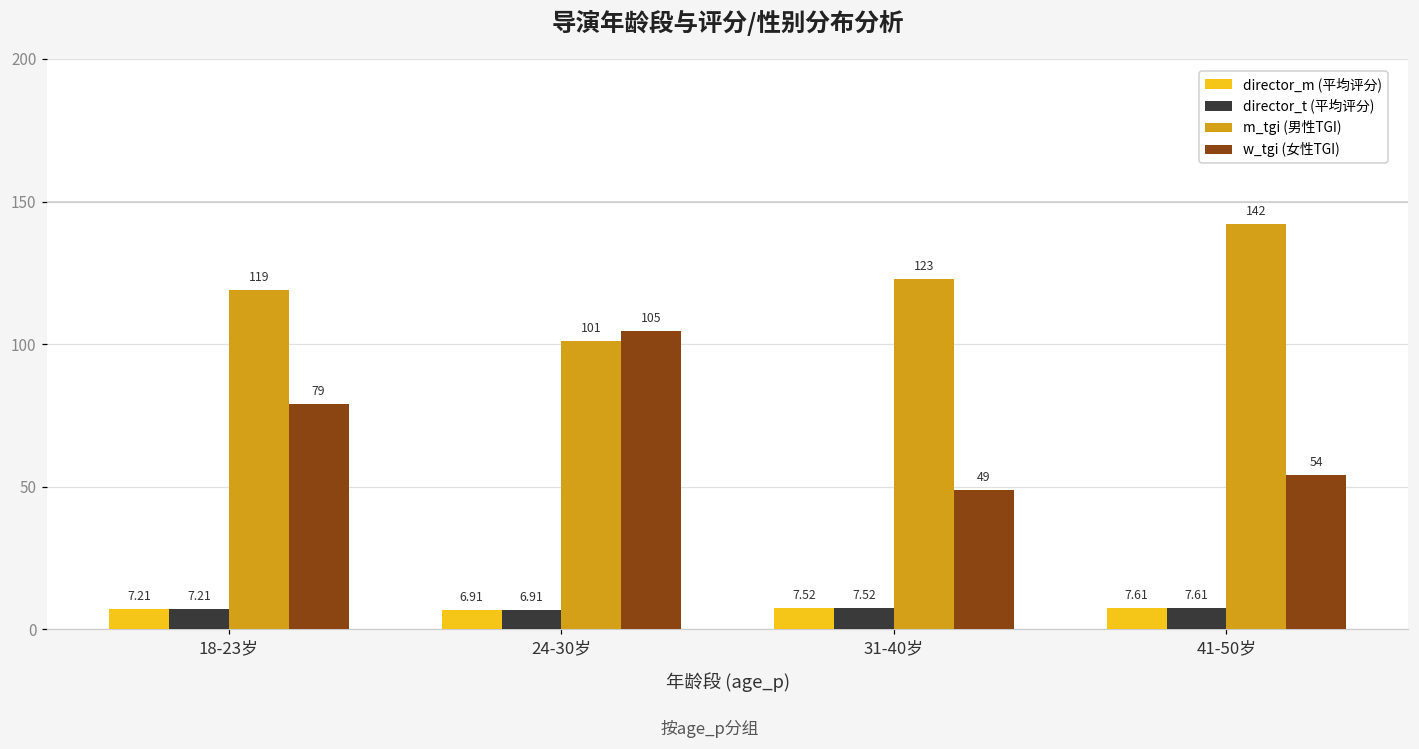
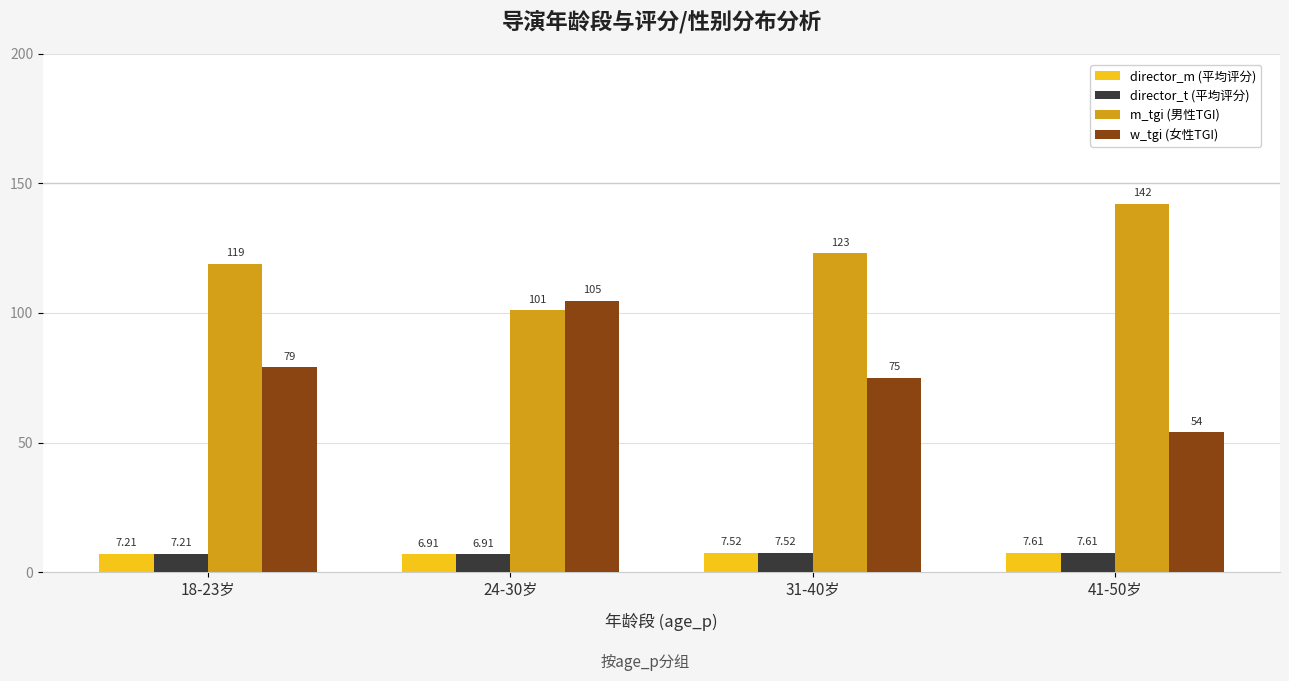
  {
    "director_t (平均评分)": {
      "18-23岁": 7.21,
      "24-30岁": 6.91,
      "31-40岁": 7.52,
      "41-50岁": 7.61
    },
    "w_tgi (女性TGI)": {
      "18-23岁": 79,
      "24-30岁": 105,
-     "31-40岁": 49,
+     "31-40岁": 75,
      "41-50岁": 54
    }
  }
